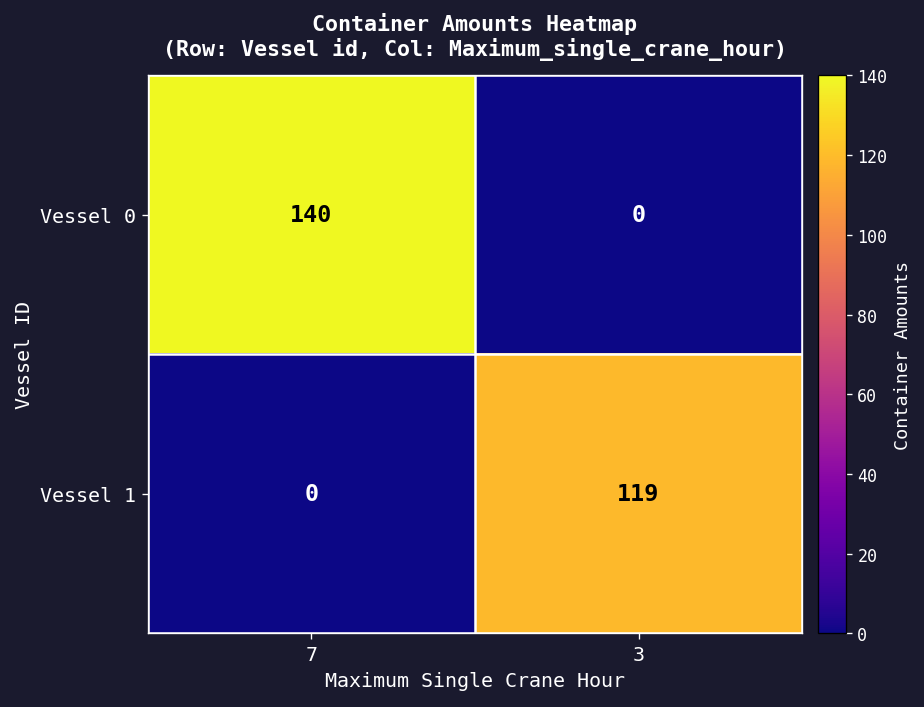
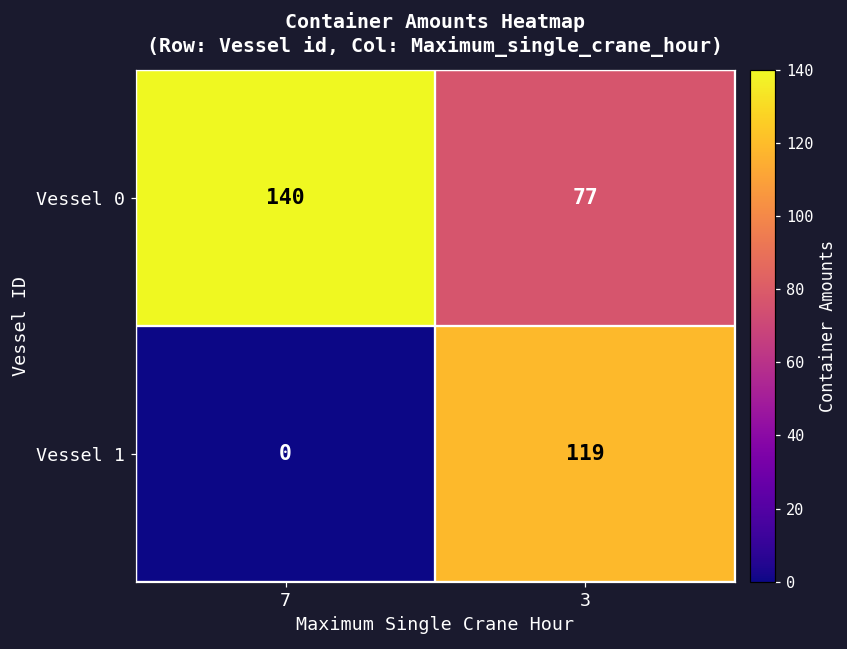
  {
    "Vessel 0": {
      "7": 140,
-     "3": 0
+     "3": 77
    },
    "Vessel 1": {
      "7": 0,
      "3": 119
    }
  }
